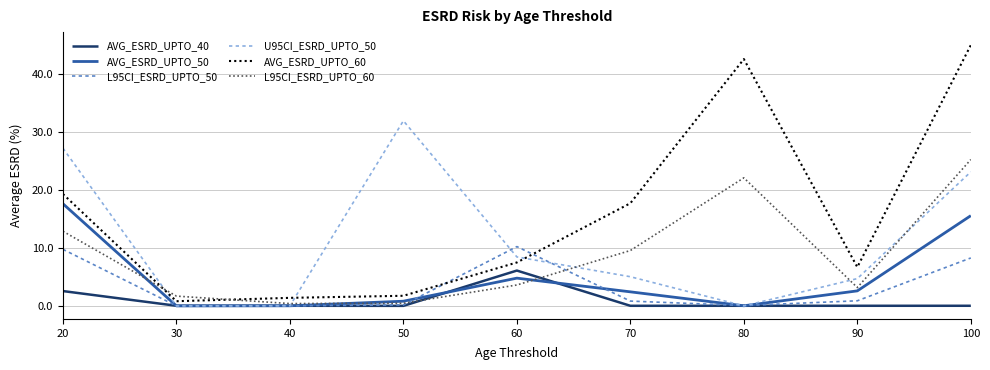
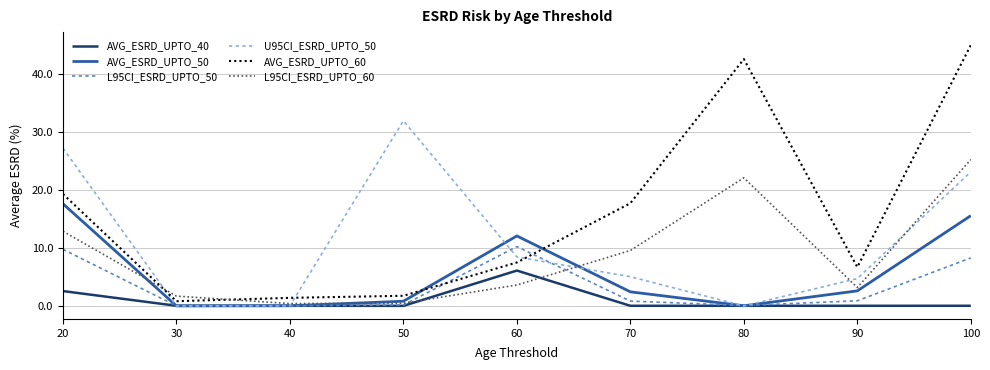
  {
    "AVG_ESRD_UPTO_40": {
      "20": 3,
      "60": 6,
      "70": 0,
      "90": 0,
      "100": 0
    },
    "AVG_ESRD_UPTO_50": {
      "20": 18,
-     "60": 5,
+     "60": 12,
      "70": 2,
      "90": 3,
      "100": 16
    },
    "L95CI_ESRD_UPTO_50": {
      "20": 10,
      "60": 10,
      "70": 1,
      "90": 1,
      "100": 8
    },
    "U95CI_ESRD_UPTO_50": {
      "20": 27,
      "50": 32,
      "60": 8,
      "70": 5,
      "90": 5,
      "100": 23
    },
    "AVG_ESRD_UPTO_60": {
      "20": 19,
      "30": 1,
      "40": 1,
      "50": 2,
      "60": 7,
      "70": 18,
      "80": 43,
      "90": 7,
      "100": 45
    },
    "L95CI_ESRD_UPTO_60": {
      "20": 13,
      "30": 2,
      "60": 4,
      "70": 10,
      "80": 22,
      "90": 3,
      "100": 25
    }
  }
